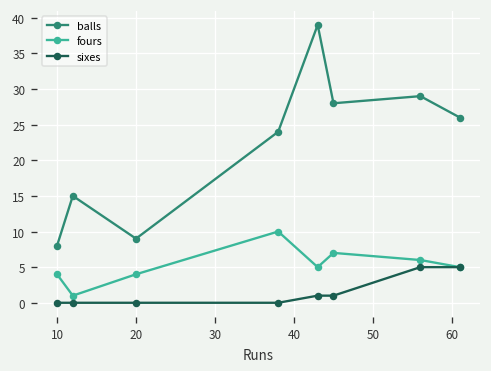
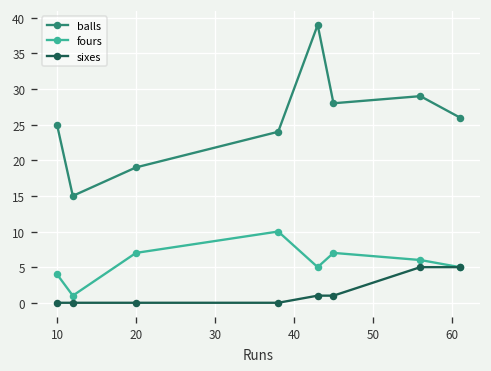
  {
    "balls": {
-     "10": 8,
-     "20": 9
+     "10": 25,
+     "20": 19
    },
    "fours": {
      "10": 4,
-     "20": 4
+     "20": 7
    },
    "sixes": {
      "10": 0,
      "20": 0
    }
  }
